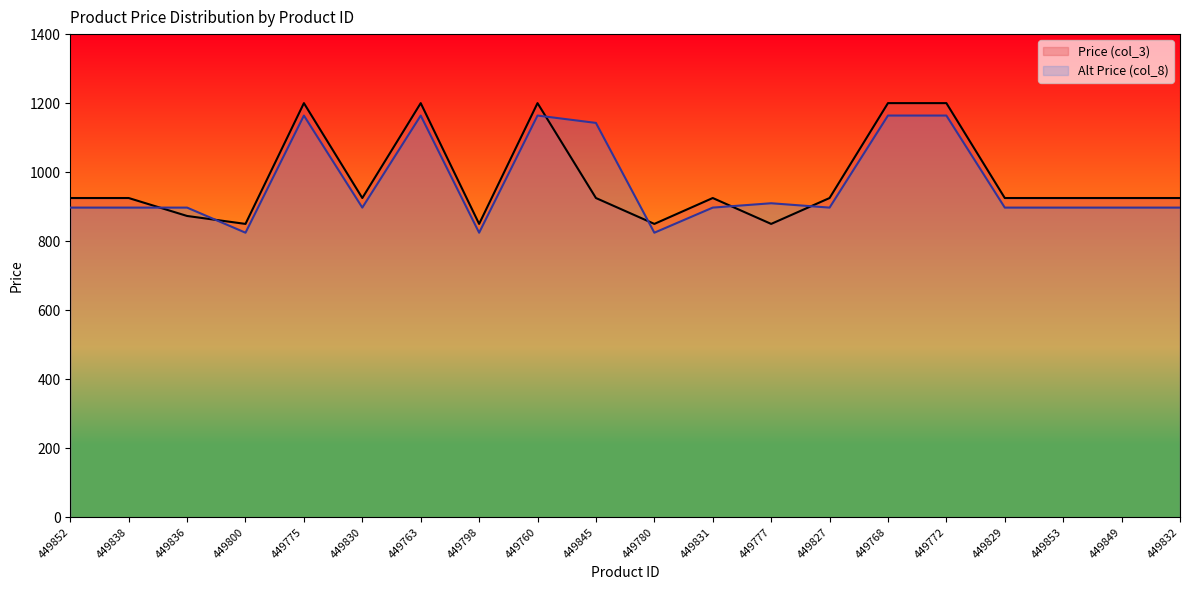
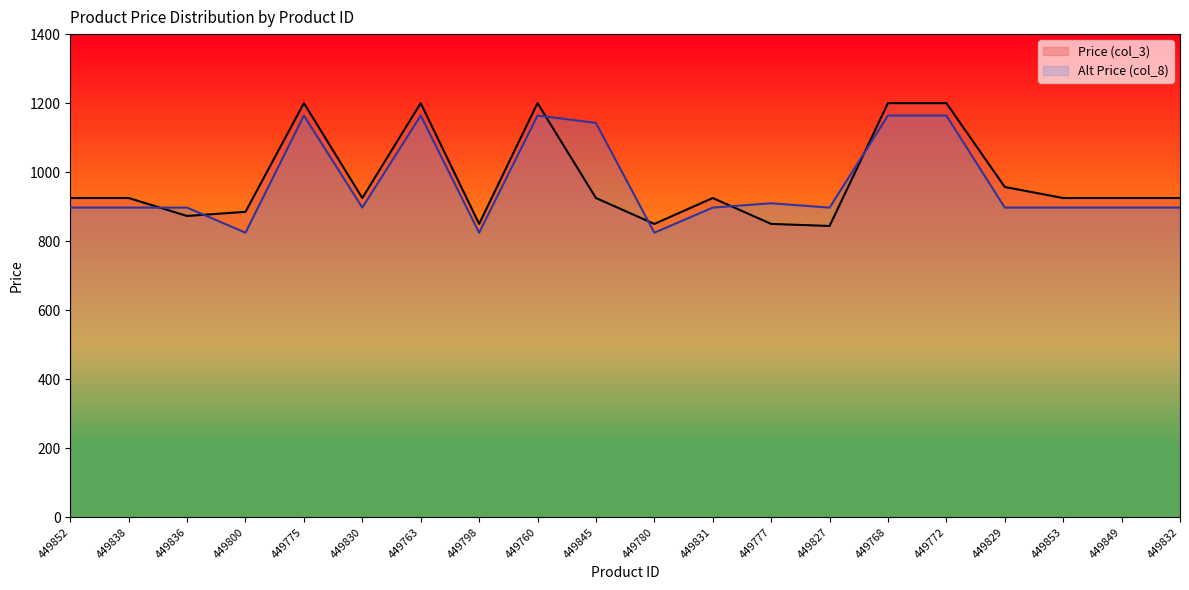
  {
    "Price (col_3)": {
      "449852": 930,
      "449838": 930,
      "449836": 870,
-     "449800": 850,
+     "449800": 890,
      "449775": 1200,
      "449830": 930,
      "449763": 1200,
      "449798": 850,
      "449760": 1200,
      "449845": 930,
      "449780": 850,
      "449831": 930,
      "449777": 850,
-     "449827": 930,
+     "449827": 840,
      "449768": 1200,
      "449772": 1200,
-     "449829": 930,
+     "449829": 960,
      "449853": 930,
      "449849": 930,
      "449832": 930
    },
    "Alt Price (col_8)": {
      "449852": 900,
      "449838": 900,
      "449836": 900,
      "449800": 820,
      "449775": 1160,
      "449830": 900,
      "449763": 1160,
      "449798": 820,
      "449760": 1160,
      "449845": 1140,
      "449780": 820,
      "449831": 900,
      "449777": 910,
      "449827": 900,
      "449768": 1160,
      "449772": 1160,
      "449829": 900,
      "449853": 900,
      "449849": 900,
      "449832": 900
    }
  }
